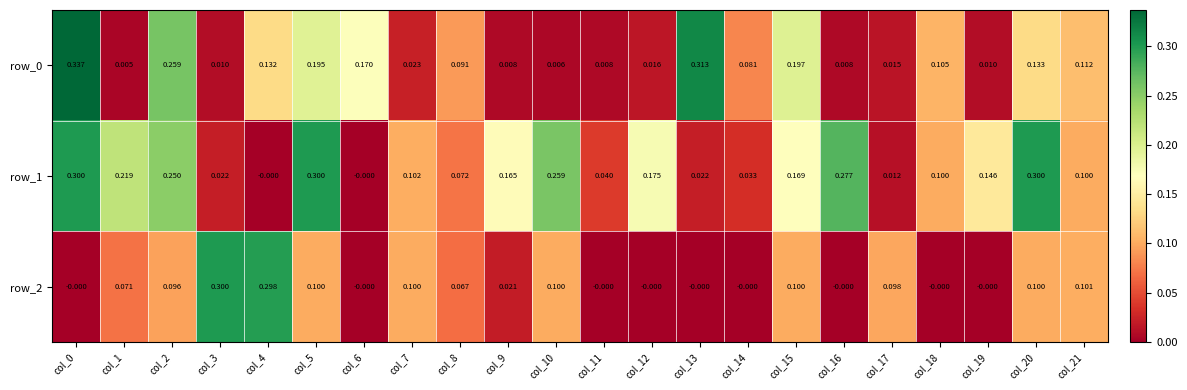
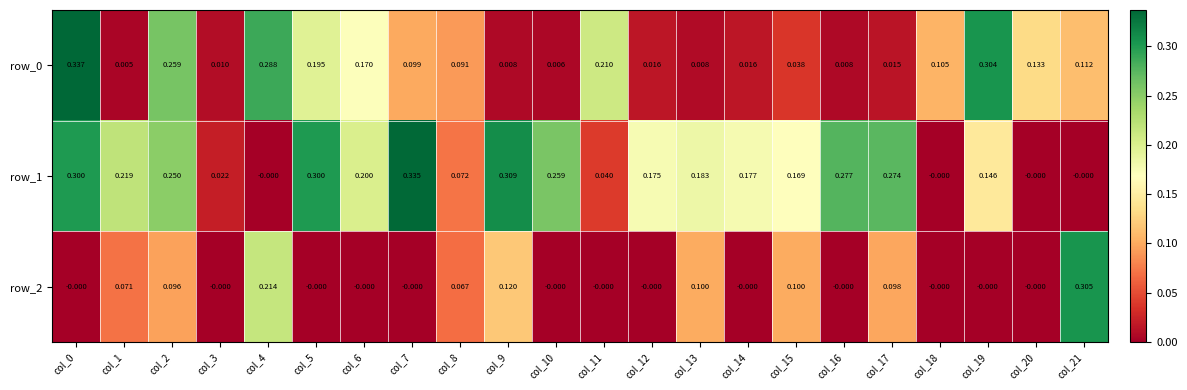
  {
    "row_0": {
      "col_0": 0.337,
      "col_1": 0.005,
      "col_2": 0.259,
      "col_3": 0.010,
-     "col_4": 0.132,
+     "col_4": 0.288,
      "col_5": 0.195,
      "col_6": 0.170,
-     "col_7": 0.023,
+     "col_7": 0.099,
      "col_8": 0.091,
      "col_9": 0.008,
      "col_10": 0.006,
-     "col_11": 0.008,
+     "col_11": 0.210,
      "col_12": 0.016,
-     "col_13": 0.313,
-     "col_14": 0.081,
-     "col_15": 0.197,
+     "col_13": 0.008,
+     "col_14": 0.016,
+     "col_15": 0.038,
      "col_16": 0.008,
      "col_17": 0.015,
      "col_18": 0.105,
-     "col_19": 0.010,
+     "col_19": 0.304,
      "col_20": 0.133,
      "col_21": 0.112
    },
    "row_1": {
      "col_0": 0.300,
      "col_1": 0.219,
      "col_2": 0.250,
      "col_3": 0.022,
      "col_4": -0.000,
      "col_5": 0.300,
-     "col_6": -0.000,
-     "col_7": 0.102,
+     "col_6": 0.200,
+     "col_7": 0.335,
      "col_8": 0.072,
-     "col_9": 0.165,
+     "col_9": 0.309,
      "col_10": 0.259,
      "col_11": 0.040,
      "col_12": 0.175,
-     "col_13": 0.022,
-     "col_14": 0.033,
+     "col_13": 0.183,
+     "col_14": 0.177,
      "col_15": 0.169,
      "col_16": 0.277,
-     "col_17": 0.012,
-     "col_18": 0.100,
+     "col_17": 0.274,
+     "col_18": -0.000,
      "col_19": 0.146,
-     "col_20": 0.300,
-     "col_21": 0.100
+     "col_20": -0.000,
+     "col_21": -0.000
    },
    "row_2": {
      "col_0": -0.000,
      "col_1": 0.071,
      "col_2": 0.096,
-     "col_3": 0.300,
-     "col_4": 0.298,
-     "col_5": 0.100,
+     "col_3": -0.000,
+     "col_4": 0.214,
+     "col_5": -0.000,
      "col_6": -0.000,
-     "col_7": 0.100,
+     "col_7": -0.000,
      "col_8": 0.067,
-     "col_9": 0.021,
-     "col_10": 0.100,
+     "col_9": 0.120,
+     "col_10": -0.000,
      "col_11": -0.000,
      "col_12": -0.000,
-     "col_13": -0.000,
+     "col_13": 0.100,
      "col_14": -0.000,
      "col_15": 0.100,
      "col_16": -0.000,
      "col_17": 0.098,
      "col_18": -0.000,
      "col_19": -0.000,
-     "col_20": 0.100,
-     "col_21": 0.101
+     "col_20": -0.000,
+     "col_21": 0.305
    }
  }
